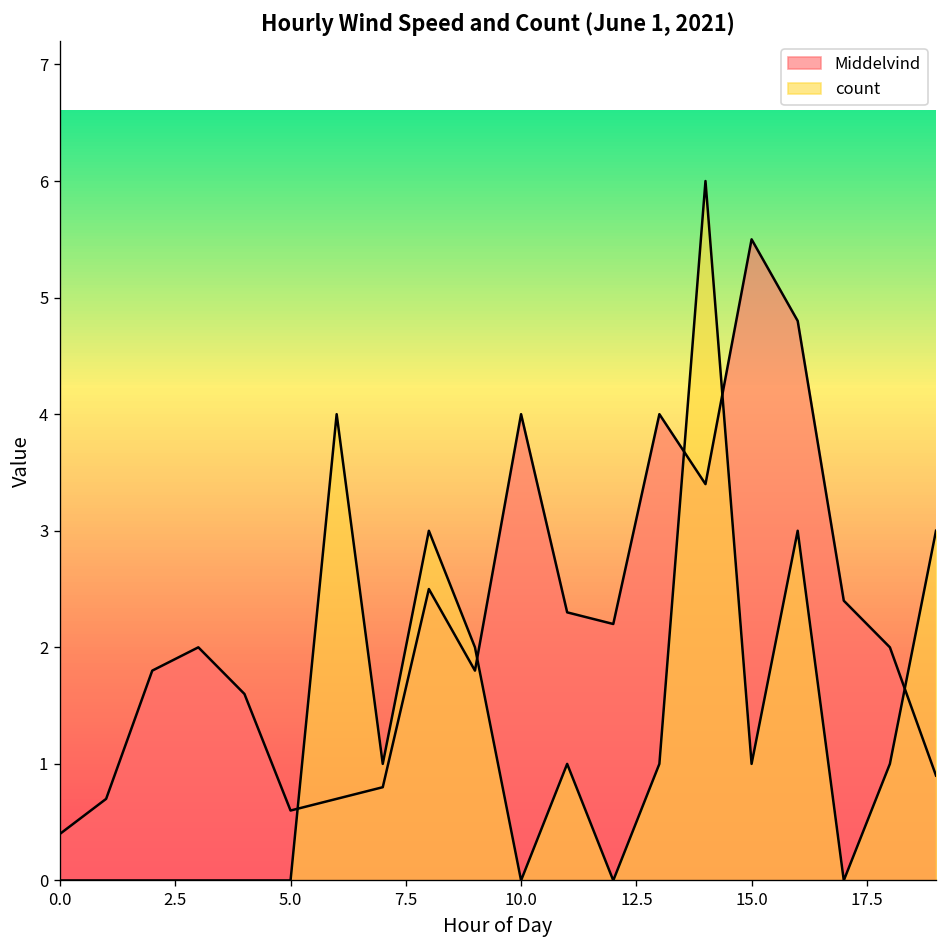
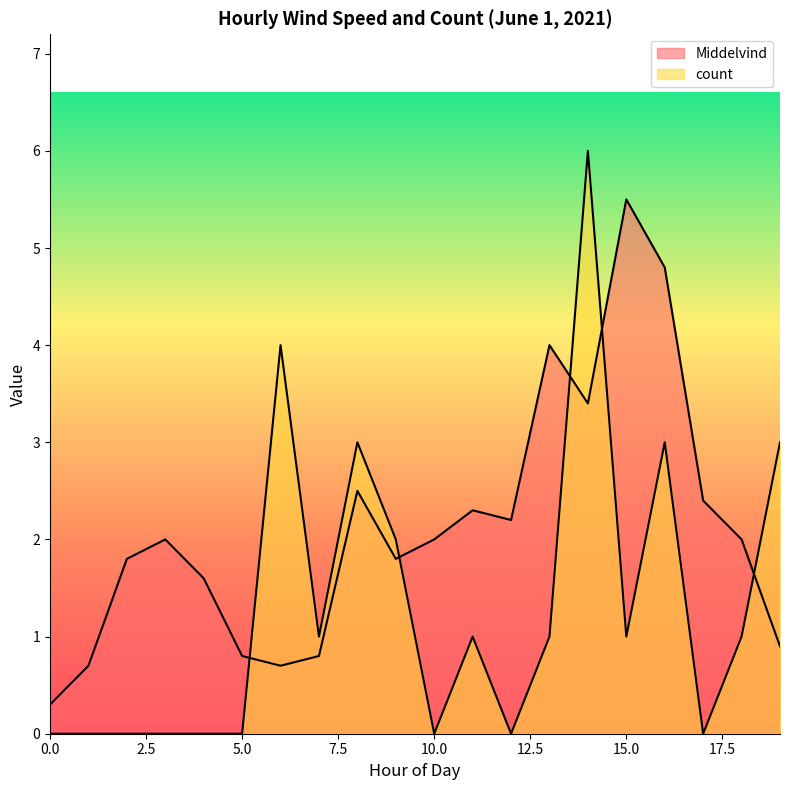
  {
    "Middelvind": {
-     "0.0": 0.4,
-     "5.0": 0.6,
-     "10.0": 4,
+     "0.0": 0.3,
+     "5.0": 0.8,
+     "10.0": 2,
      "15.0": 5.5
    },
    "count": {
      "0.0": 0.0,
      "5.0": 0.0,
      "10.0": 0.0,
      "15.0": 1.0
    }
  }
